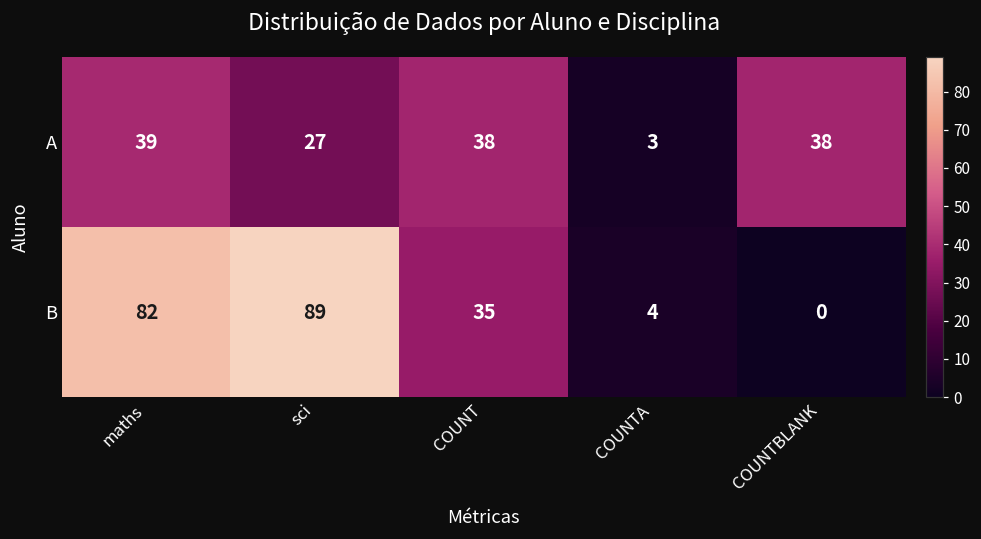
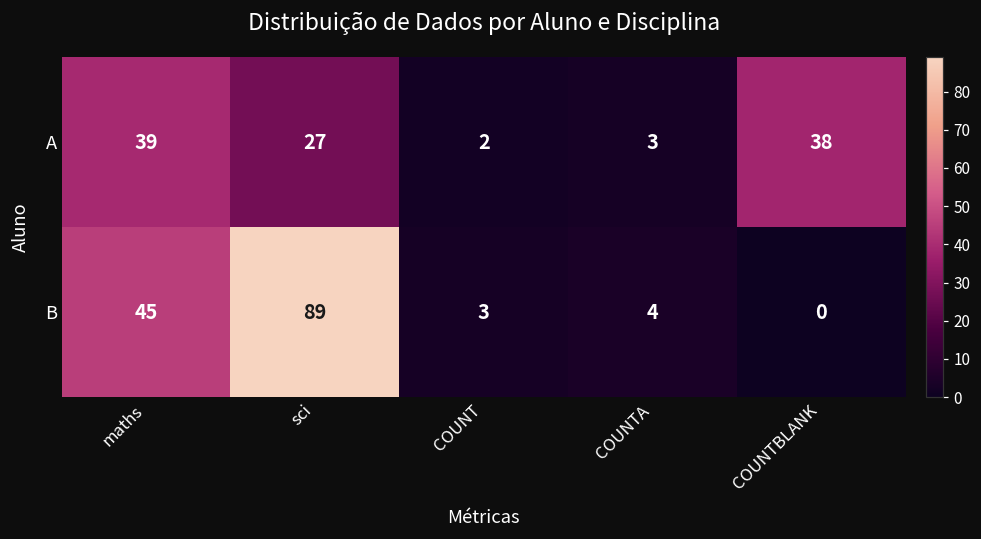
  {
    "A": {
      "maths": 39,
      "sci": 27,
-     "COUNT": 38,
+     "COUNT": 2,
      "COUNTA": 3,
      "COUNTBLANK": 38
    },
    "B": {
-     "maths": 82,
+     "maths": 45,
      "sci": 89,
-     "COUNT": 35,
+     "COUNT": 3,
      "COUNTA": 4,
      "COUNTBLANK": 0
    }
  }
